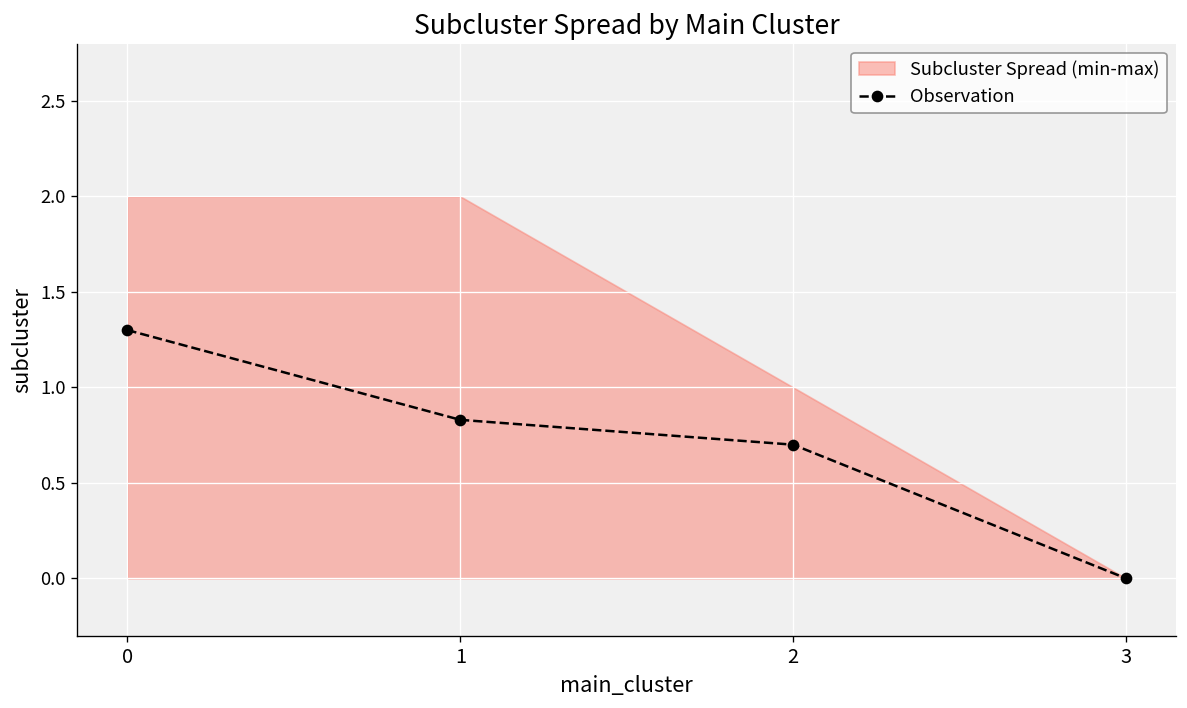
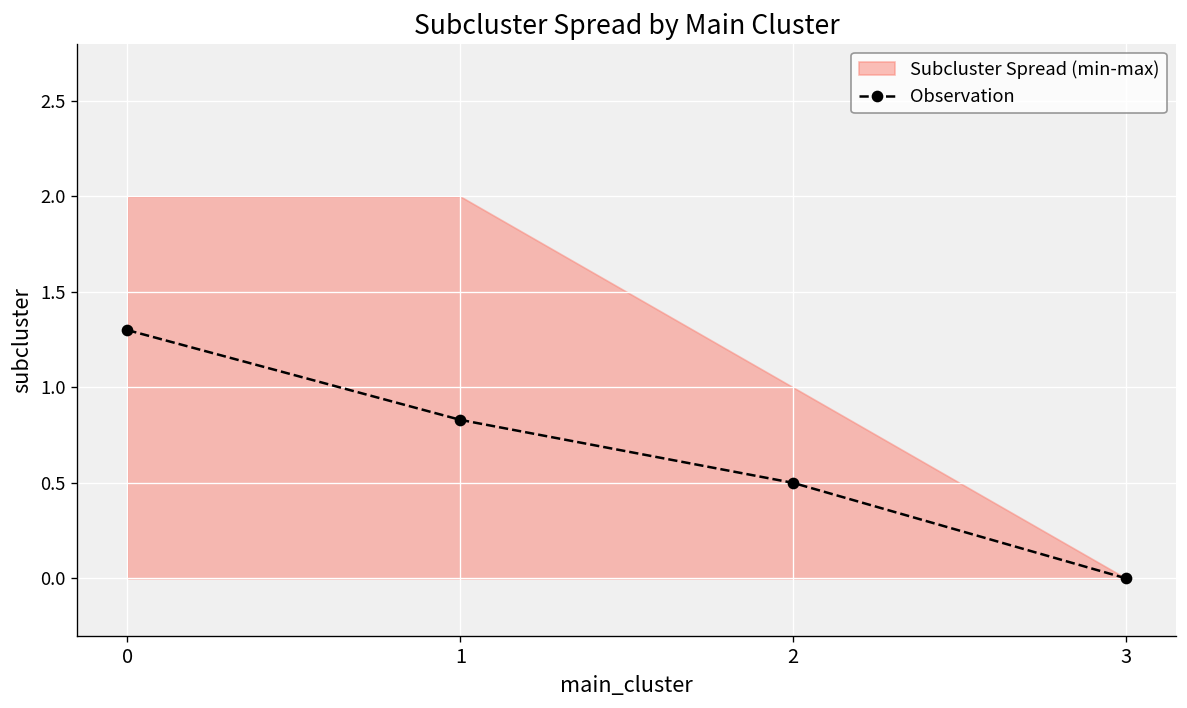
  {
    "Observation": {
      "0": 1.3,
      "1": 0.83,
-     "2": 0.7
+     "2": 0.5
    },
    "Subcluster Spread (min-max)": {
      "0": 2.0,
      "1": 2.0,
      "2": 1.0
    }
  }
